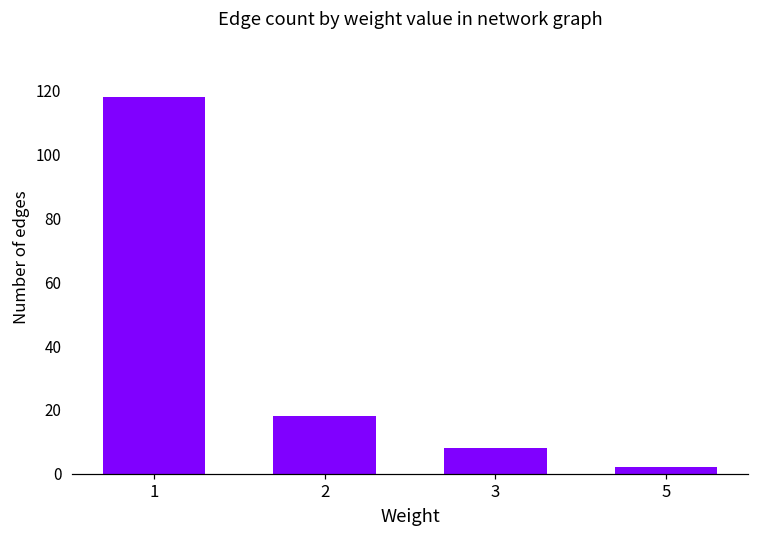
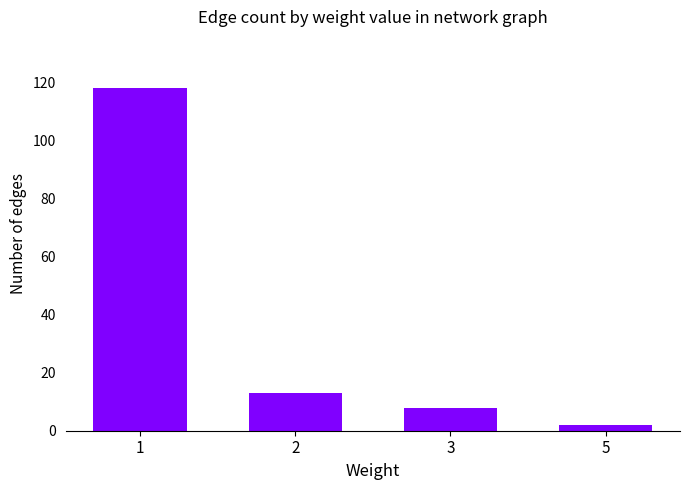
  {
    "1": 118,
-   "2": 18,
+   "2": 13,
    "3": 8,
    "5": 2
  }
